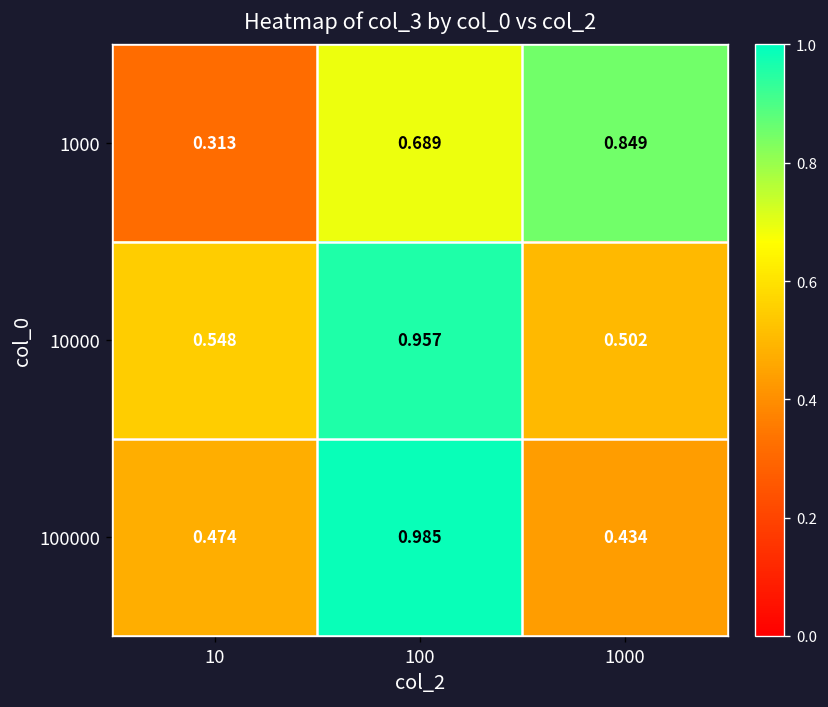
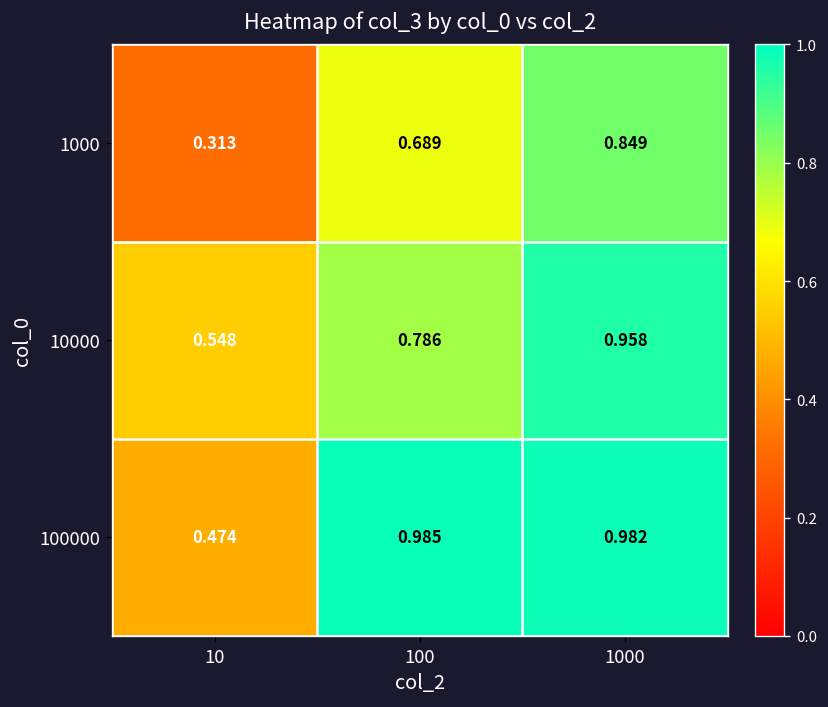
  {
    "1000": {
      "10": 0.313,
      "100": 0.689,
      "1000": 0.849
    },
    "10000": {
      "10": 0.548,
-     "100": 0.957,
-     "1000": 0.502
+     "100": 0.786,
+     "1000": 0.958
    },
    "100000": {
      "10": 0.474,
      "100": 0.985,
-     "1000": 0.434
+     "1000": 0.982
    }
  }
